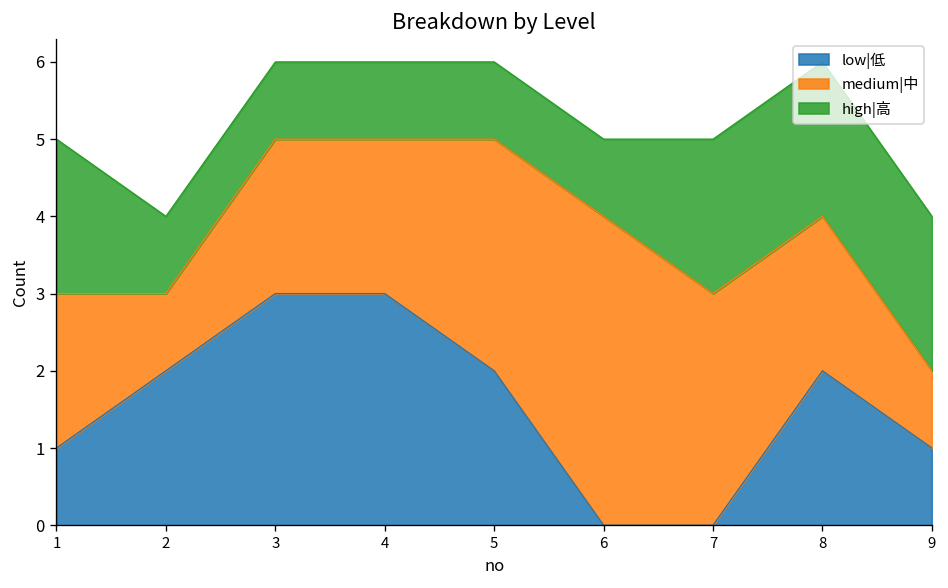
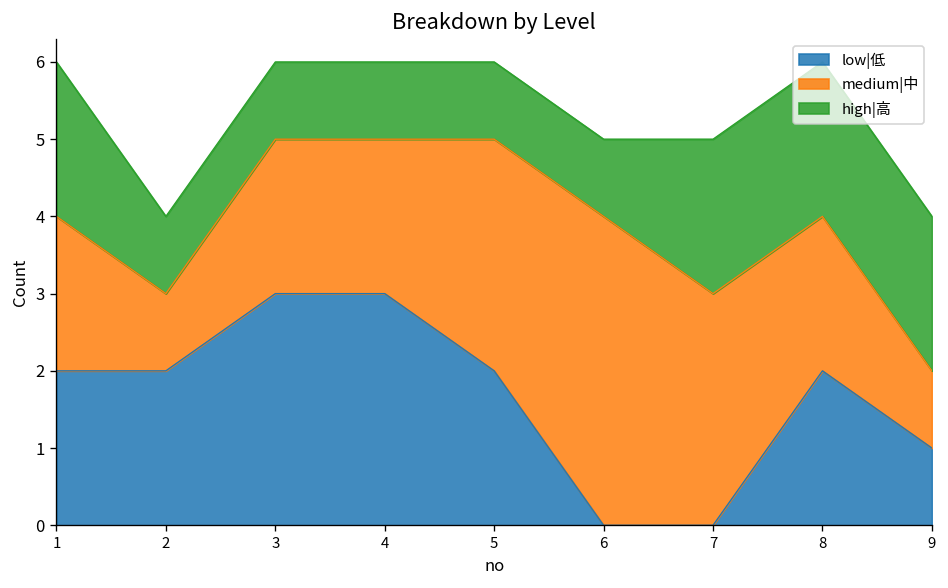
  {
    "low|低": {
-     "1": 1,
+     "1": 2,
      "2": 2,
      "3": 3,
      "4": 3,
      "5": 2,
      "6": 0,
      "7": 0,
      "8": 2,
      "9": 1
    },
    "medium|中": {
      "1": 2,
      "2": 1,
      "3": 2,
      "4": 2,
      "5": 3,
      "6": 4,
      "7": 3,
      "8": 2,
      "9": 1
    },
    "high|高": {
      "1": 2,
      "2": 1,
      "3": 1,
      "4": 1,
      "5": 1,
      "6": 1,
      "7": 2,
      "9": 2
    }
  }
